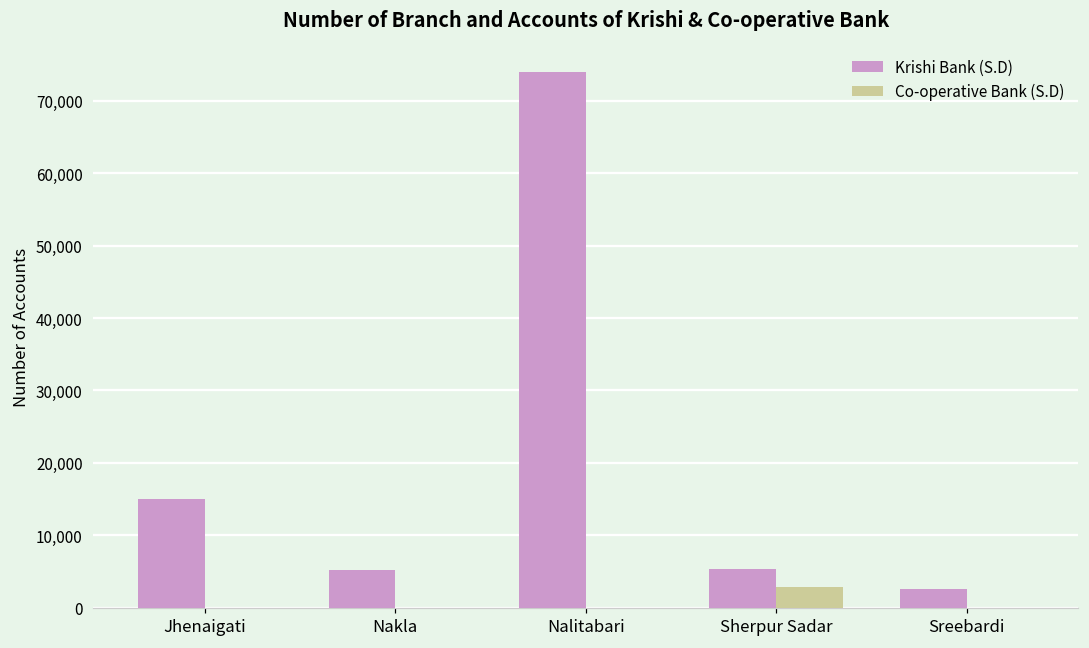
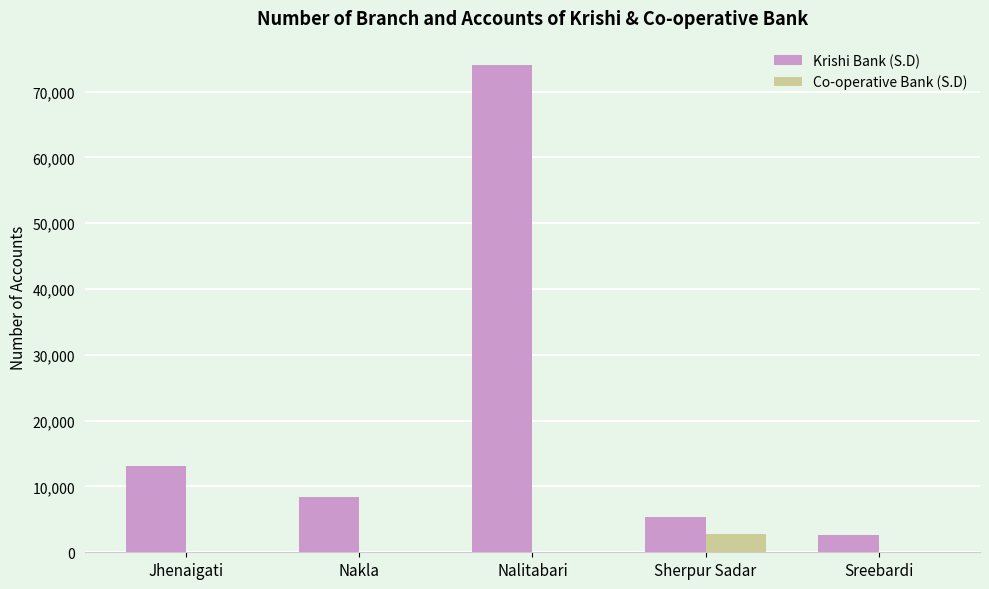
  {
    "Krishi Bank (S.D)": {
-     "Jhenaigati": "15,000",
-     "Nakla": "5,000",
+     "Jhenaigati": "13,000",
+     "Nakla": "8,000",
      "Nalitabari": "74,000",
      "Sherpur Sadar": "5,000",
      "Sreebardi": "3,000"
    },
    "Co-operative Bank (S.D)": {
      "Jhenaigati": "0",
      "Nakla": "0",
      "Nalitabari": "0",
      "Sherpur Sadar": "3,000",
      "Sreebardi": "0"
    }
  }
